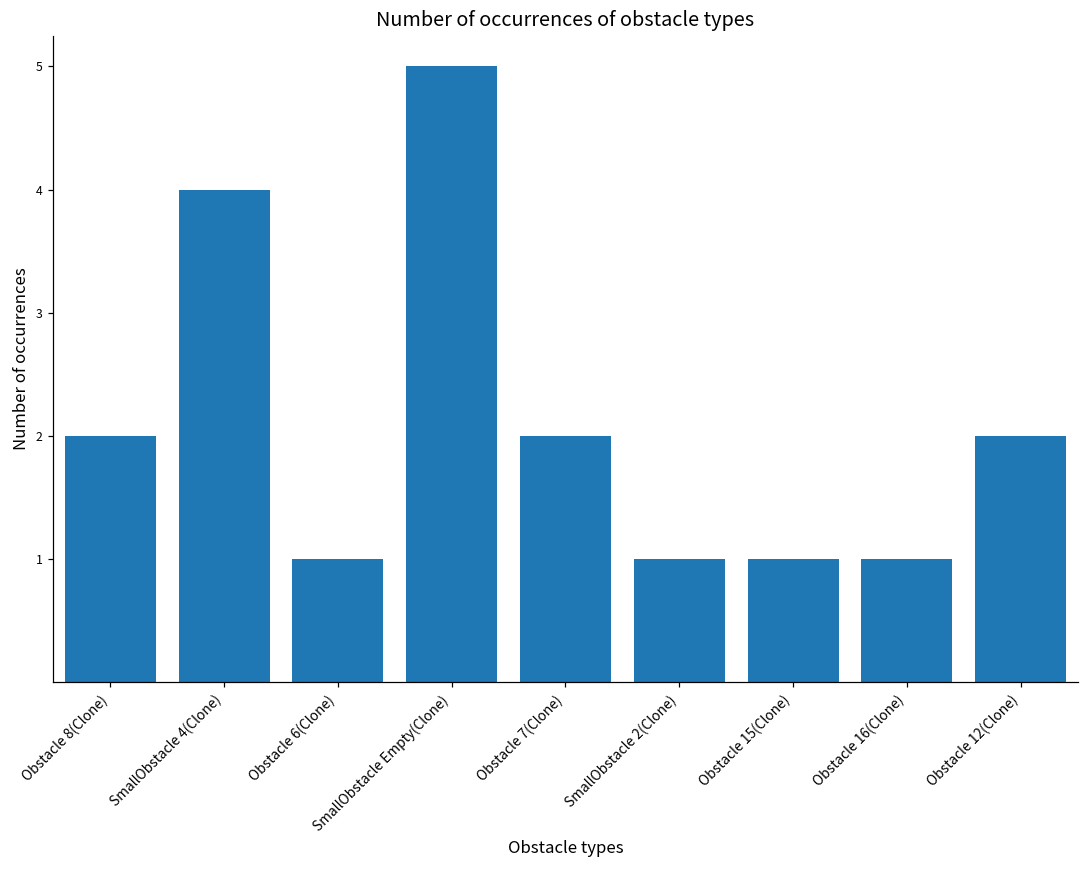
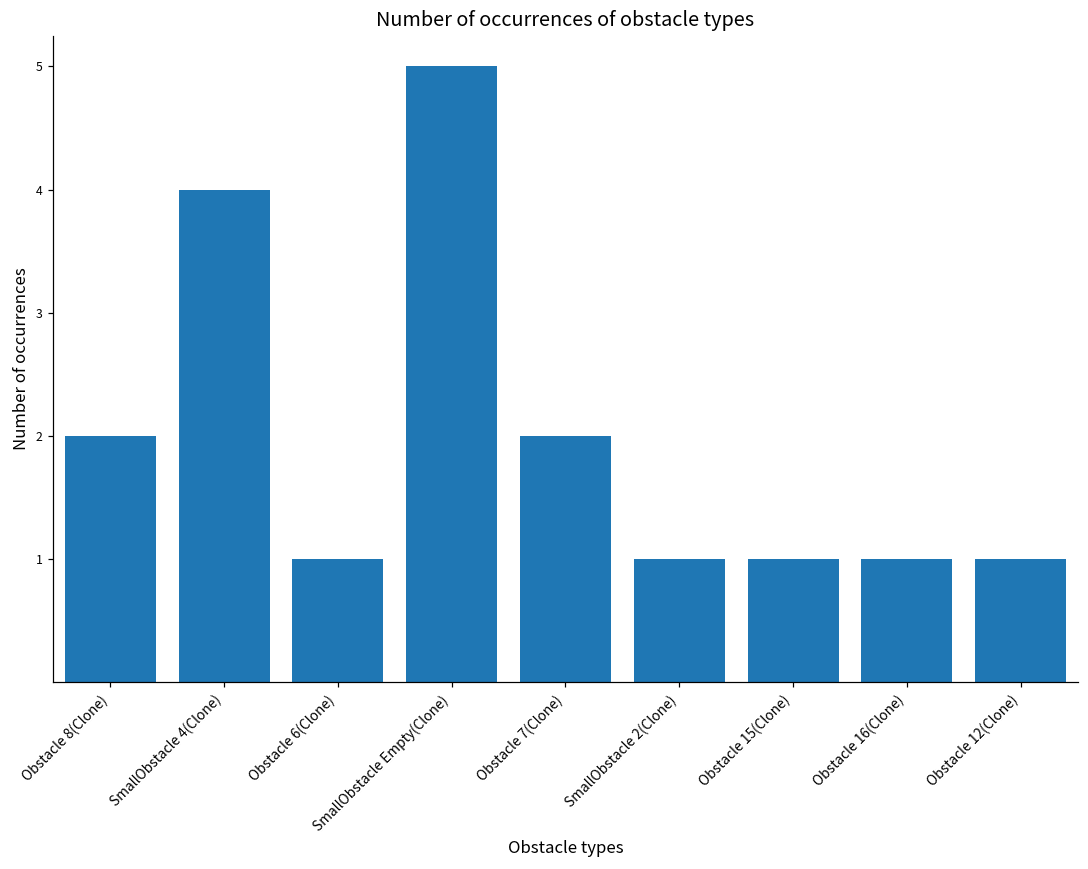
  {
    "Obstacle 8(Clone)": 2,
    "SmallObstacle 4(Clone)": 4,
    "Obstacle 6(Clone)": 1,
    "SmallObstacle Empty(Clone)": 5,
    "Obstacle 7(Clone)": 2,
    "SmallObstacle 2(Clone)": 1,
    "Obstacle 15(Clone)": 1,
    "Obstacle 16(Clone)": 1,
-   "Obstacle 12(Clone)": 2
+   "Obstacle 12(Clone)": 1
  }
